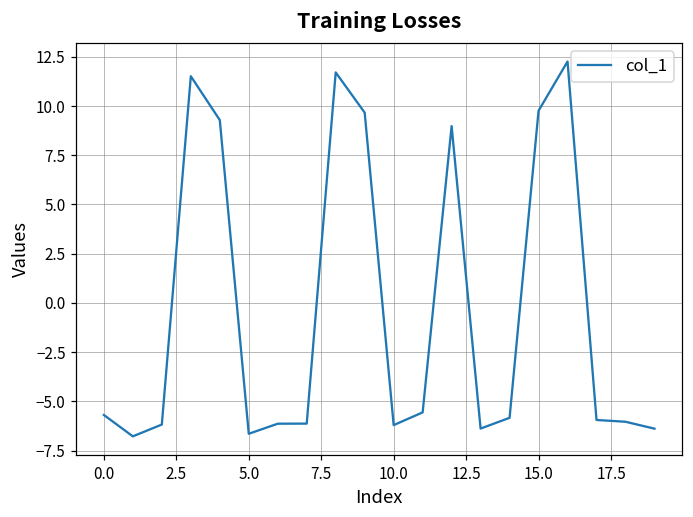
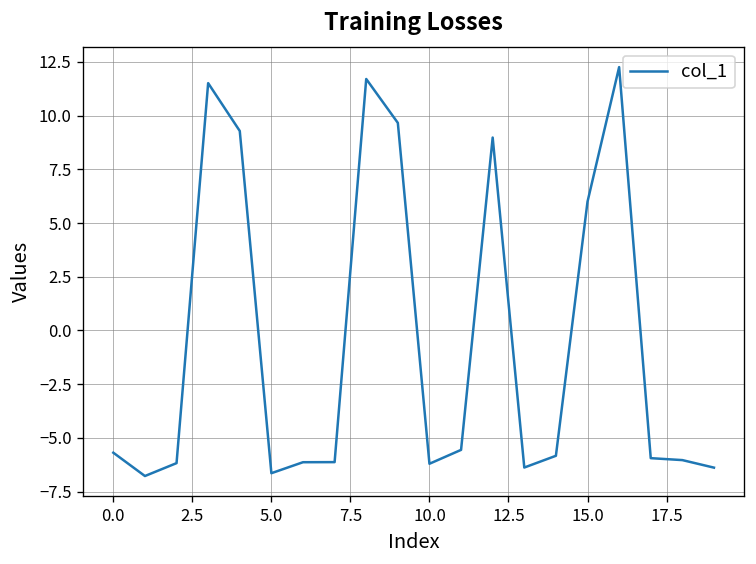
  {
    "0.0": -5.7,
    "5.0": -6.6,
    "10.0": -6.2,
-   "15.0": 9.8
+   "15.0": 6.0
  }
